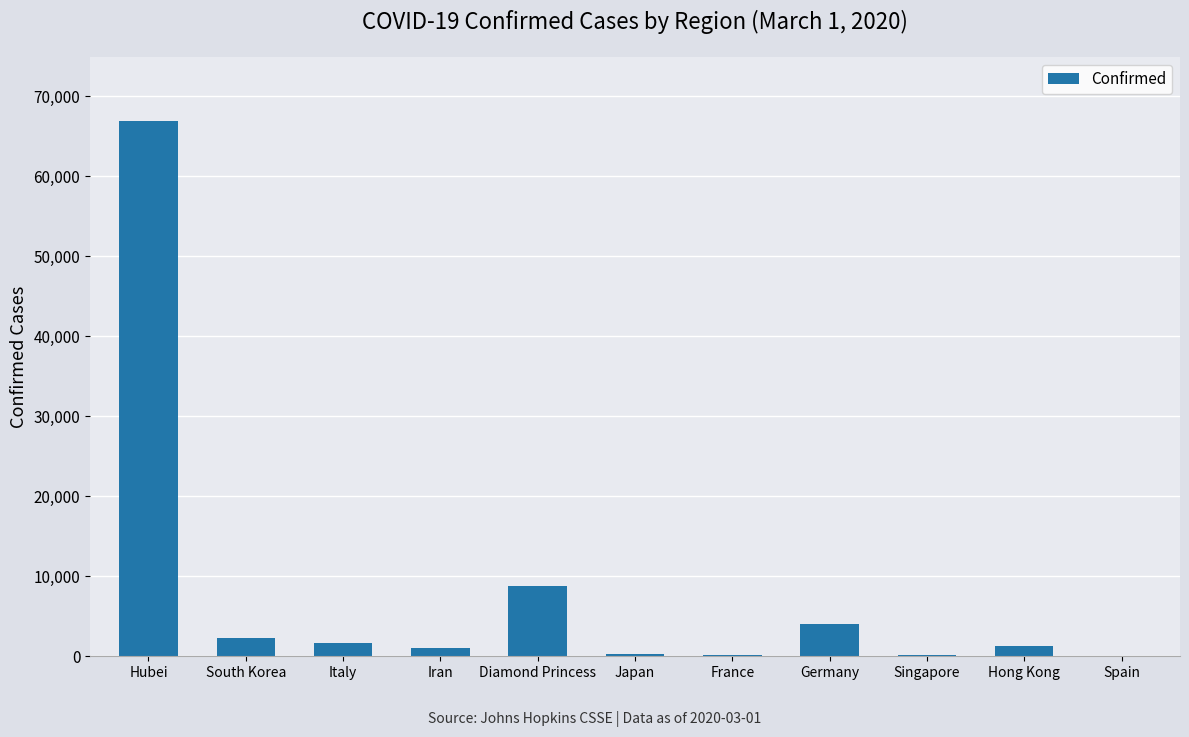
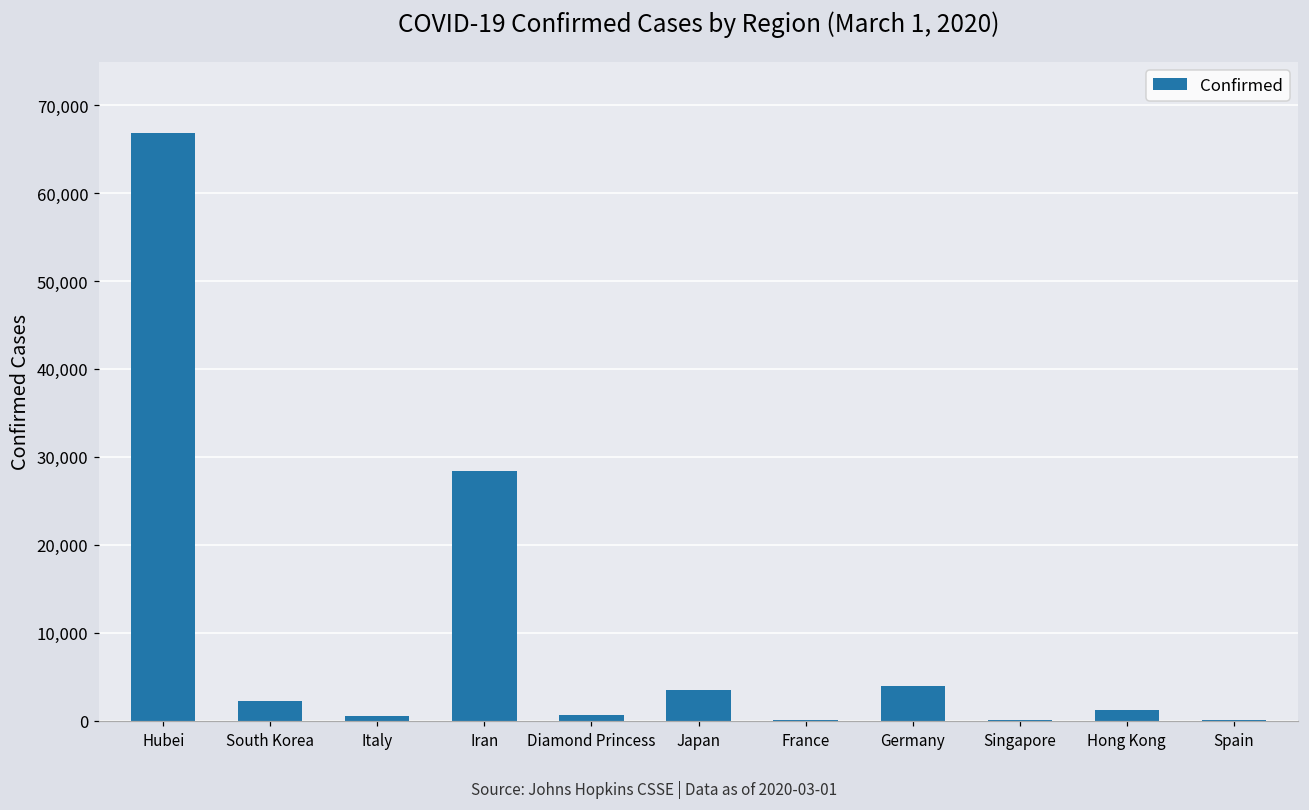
  {
    "Hubei": "67,000",
    "South Korea": "2,000",
-   "Italy": "2,000",
-   "Iran": "1,000",
-   "Diamond Princess": "9,000",
-   "Japan": "0",
+   "Italy": "1,000",
+   "Iran": "28,000",
+   "Diamond Princess": "1,000",
+   "Japan": "4,000",
    "Germany": "4,000",
    "Hong Kong": "1,000"
  }
